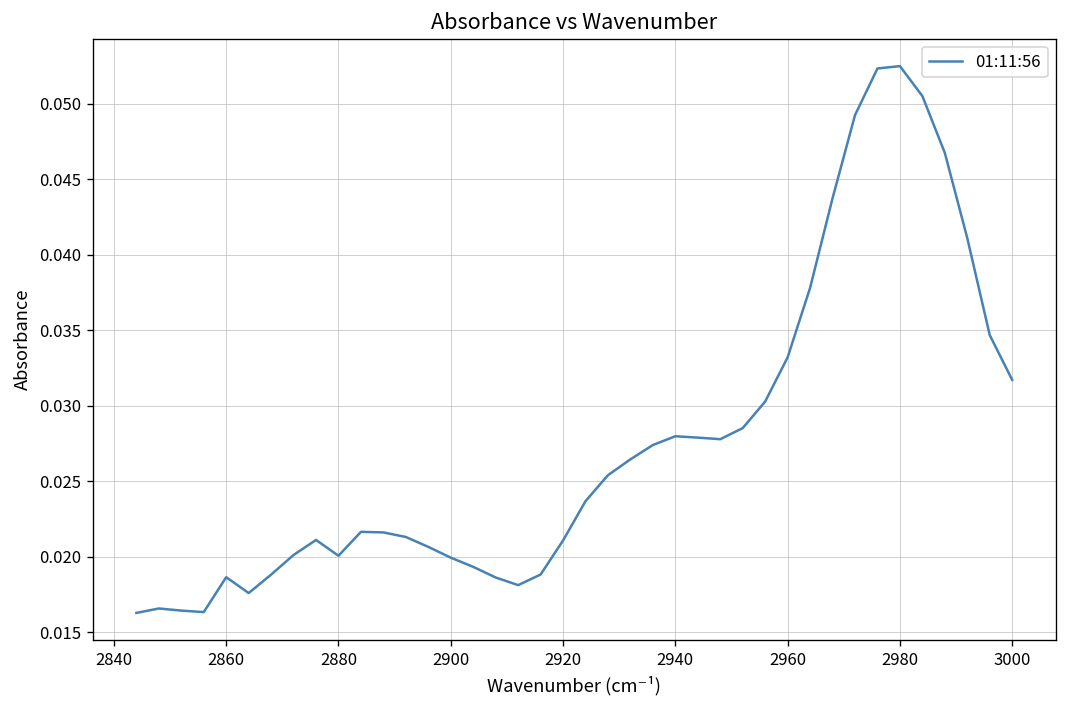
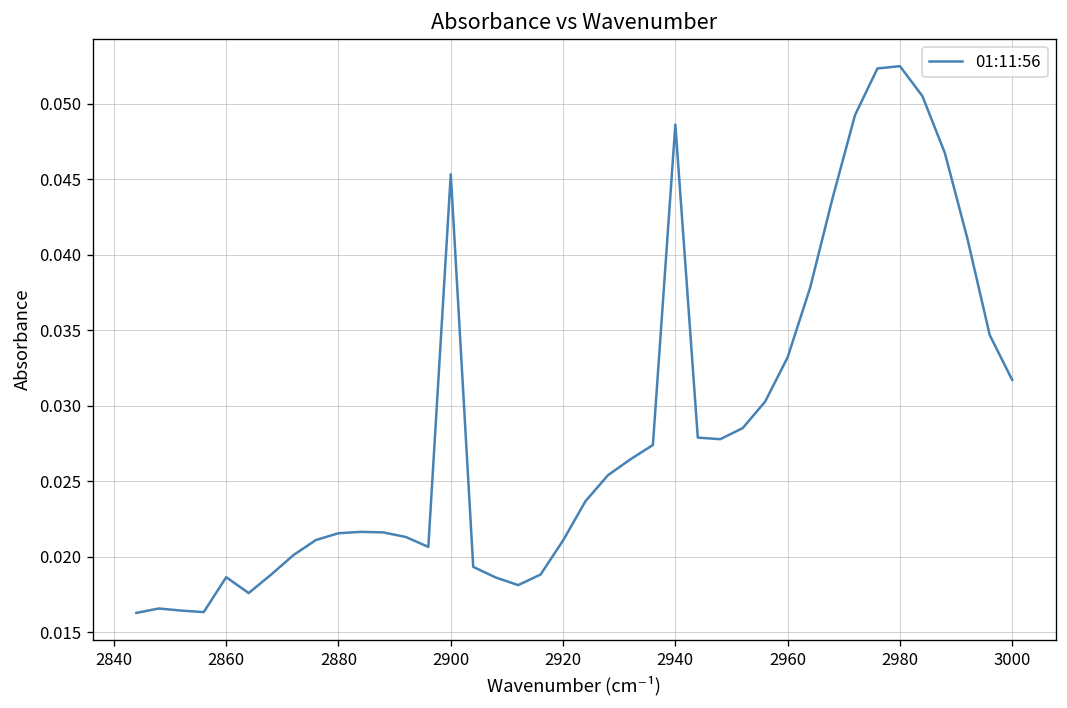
  {
    "2860": 0.0186,
-   "2880": 0.0201,
-   "2900": 0.0199,
+   "2880": 0.0216,
+   "2900": 0.0453,
    "2920": 0.0211,
-   "2940": 0.0280,
+   "2940": 0.0486,
    "2960": 0.0332,
    "2980": 0.0525,
    "3000": 0.0317
  }
